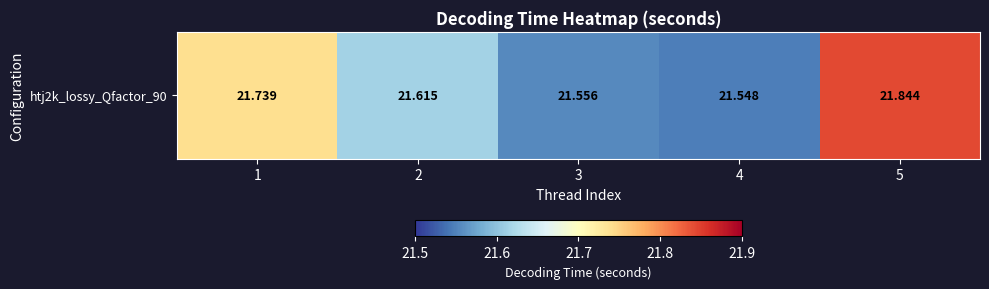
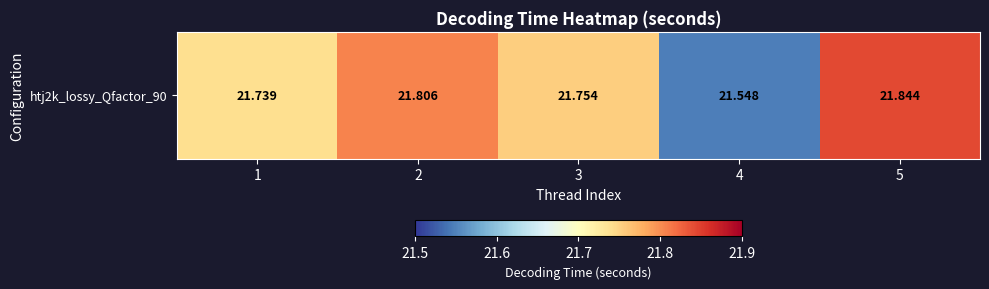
  {
    "htj2k_lossy_Qfactor_90": {
      "1": 21.739,
-     "2": 21.615,
-     "3": 21.556,
+     "2": 21.806,
+     "3": 21.754,
      "4": 21.548,
      "5": 21.844
    }
  }
